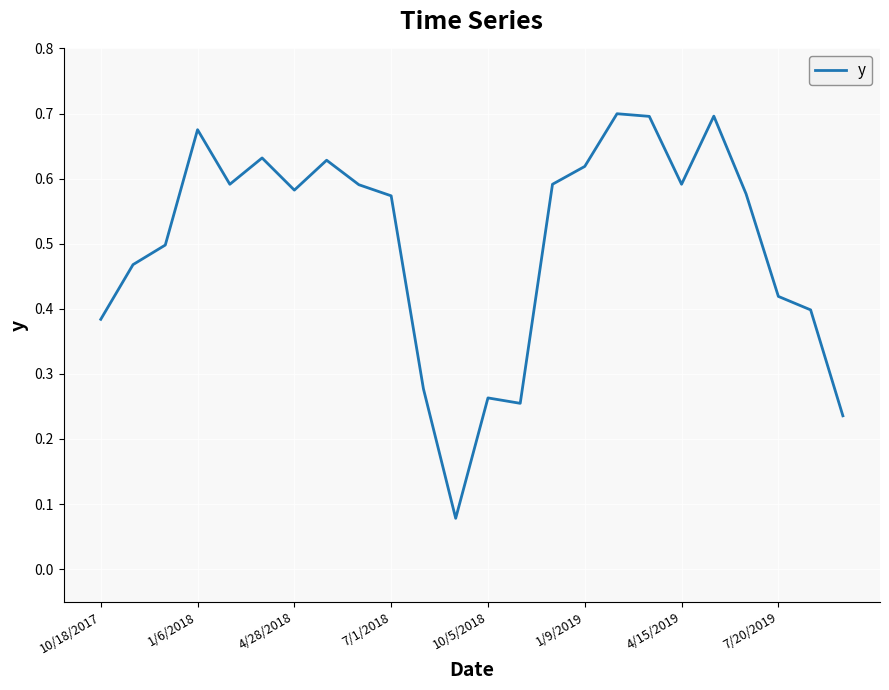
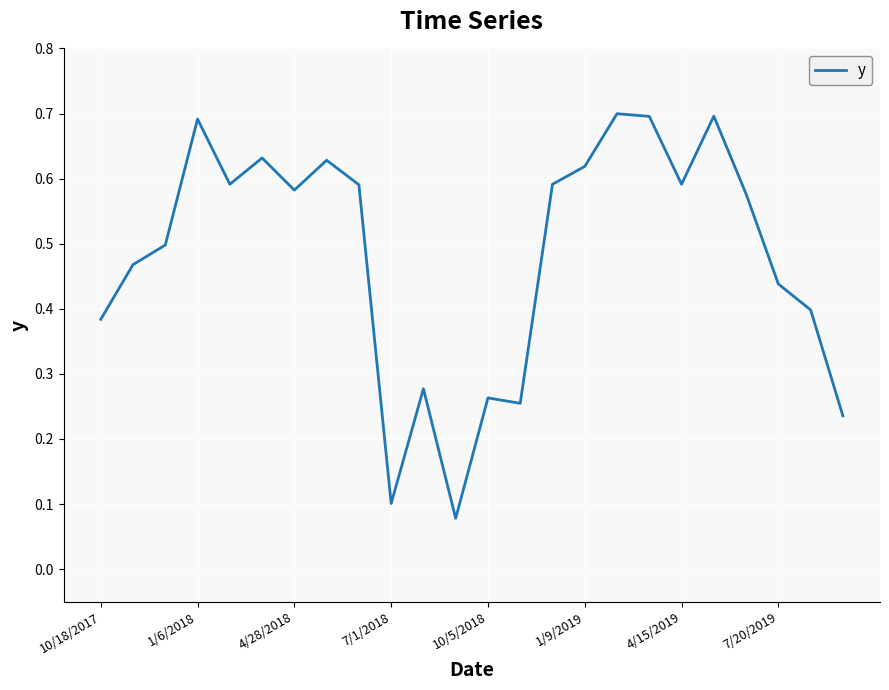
  {
    "10/18/2017": 0.38,
-   "1/6/2018": 0.68,
+   "1/6/2018": 0.69,
    "4/28/2018": 0.58,
-   "7/1/2018": 0.57,
+   "7/1/2018": 0.10,
    "10/5/2018": 0.26,
    "1/9/2019": 0.62,
    "4/15/2019": 0.59,
-   "7/20/2019": 0.42
+   "7/20/2019": 0.44
  }
